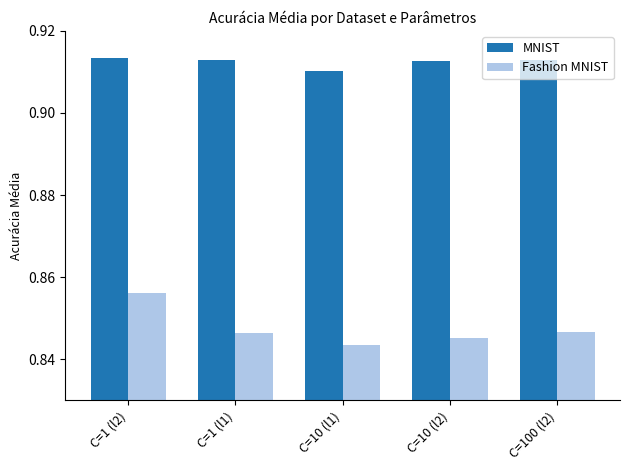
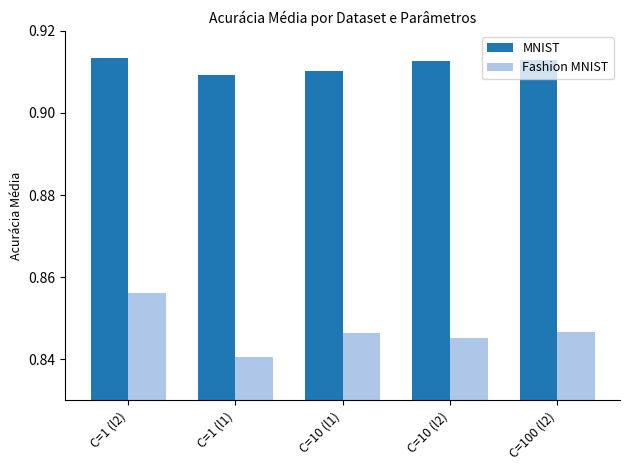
  {
    "MNIST": {
      "C=1 (l2)": 0.913,
-     "C=1 (l1)": 0.913,
+     "C=1 (l1)": 0.909,
      "C=10 (l1)": 0.910,
      "C=10 (l2)": 0.913
    },
    "Fashion MNIST": {
      "C=1 (l2)": 0.856,
-     "C=1 (l1)": 0.846,
-     "C=10 (l1)": 0.844,
+     "C=1 (l1)": 0.841,
+     "C=10 (l1)": 0.846,
      "C=10 (l2)": 0.845,
      "C=100 (l2)": 0.847
    }
  }
